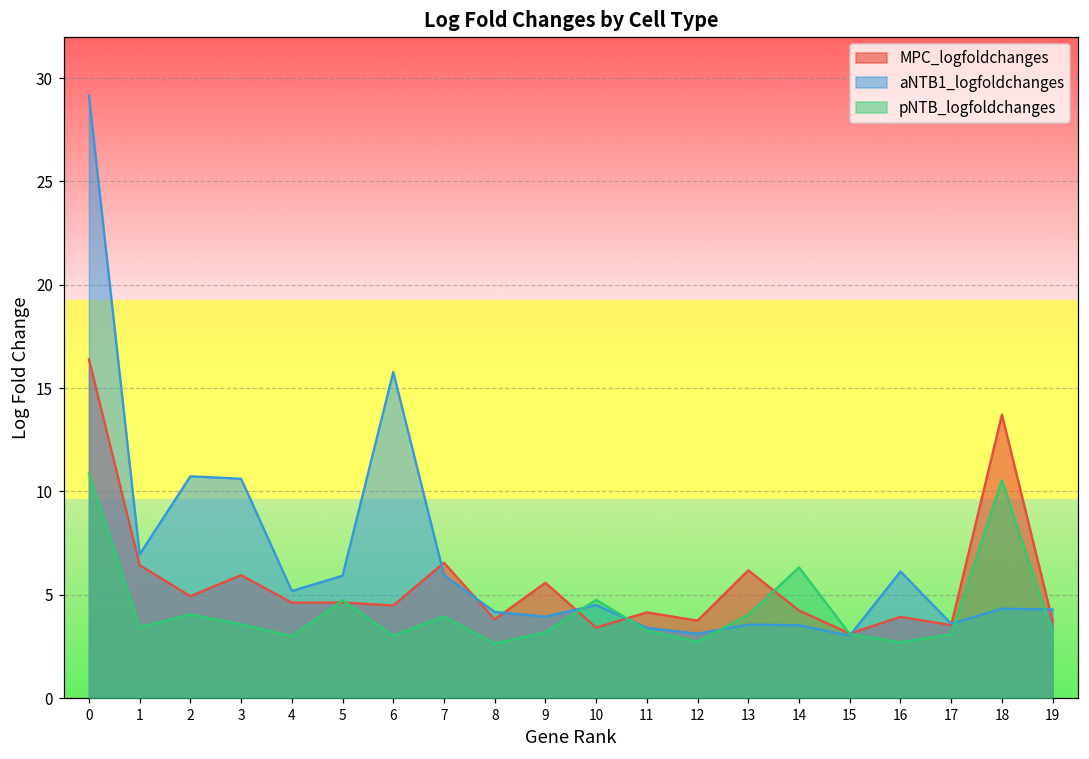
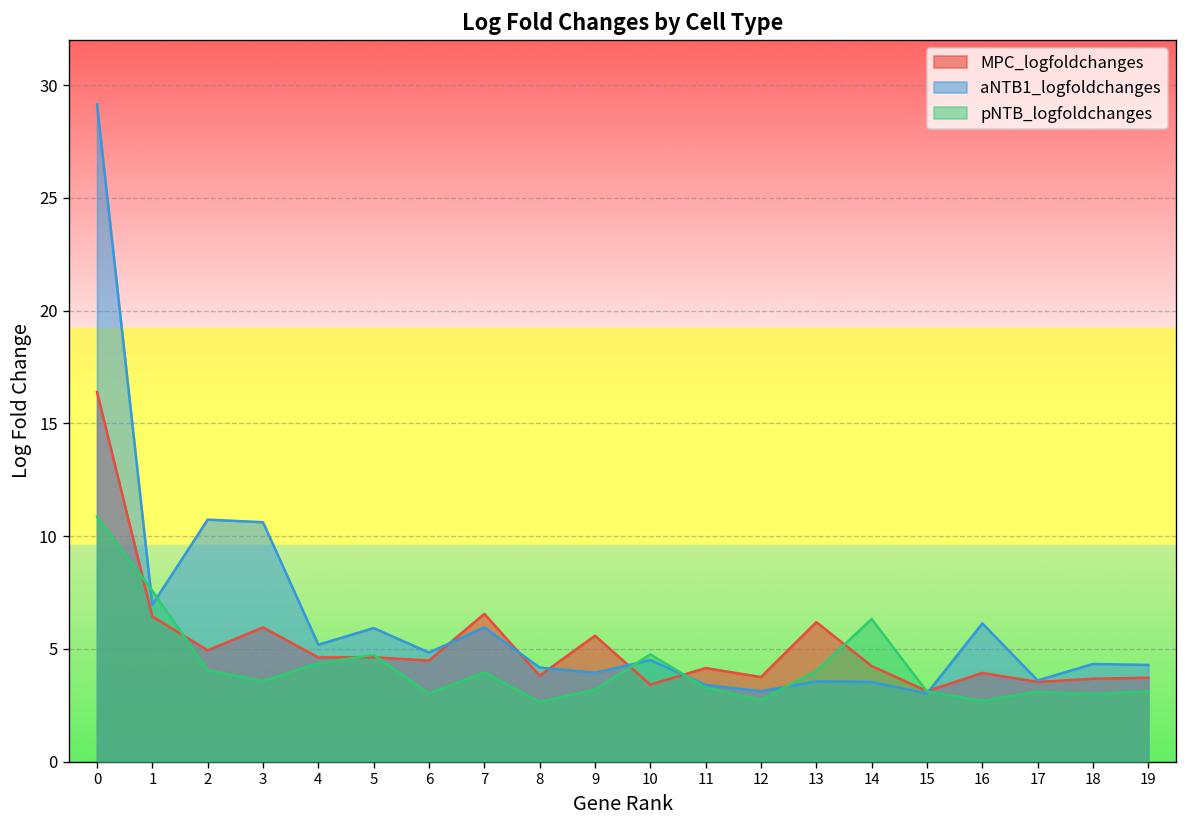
  {
    "MPC_logfoldchanges": {
      "0": 16.4,
      "1": 6.4,
      "2": 4.9,
      "3": 6.0,
      "4": 4.6,
      "6": 4.5,
      "7": 6.6,
      "8": 3.8,
      "9": 5.6,
      "10": 3.4,
      "11": 4.2,
      "12": 3.8,
      "13": 6.2,
      "14": 4.2,
      "16": 3.9,
-     "18": 13.7,
+     "18": 3.7,
      "19": 3.7
    },
    "aNTB1_logfoldchanges": {
      "0": 29.1,
      "1": 7.0,
      "2": 10.7,
      "3": 10.6,
      "4": 5.2,
      "5": 5.9,
-     "6": 15.8,
+     "6": 4.8,
      "7": 6.0,
      "8": 4.2,
      "9": 3.9,
      "10": 4.5,
      "12": 3.1,
      "13": 3.6,
      "14": 3.5,
      "16": 6.1,
      "18": 4.3,
      "19": 4.3
    },
    "pNTB_logfoldchanges": {
      "0": 10.9,
-     "1": 3.4,
+     "1": 7.6,
      "2": 4.1,
      "3": 3.6,
-     "4": 3.0,
+     "4": 4.4,
      "6": 3.0,
      "7": 4.0,
      "8": 2.6,
      "9": 3.2,
      "10": 4.8,
      "12": 2.7,
      "13": 4.0,
      "14": 6.3,
      "16": 2.7,
      "17": 3.1,
-     "18": 10.5,
+     "18": 3.0,
      "19": 3.1
    }
  }
